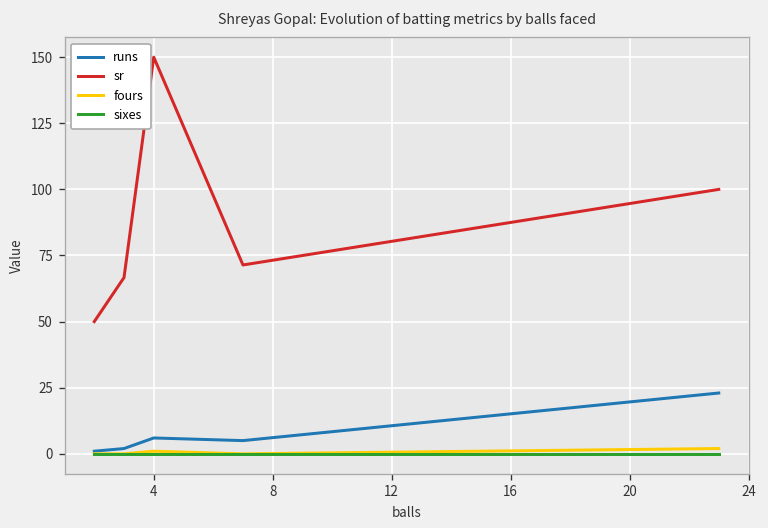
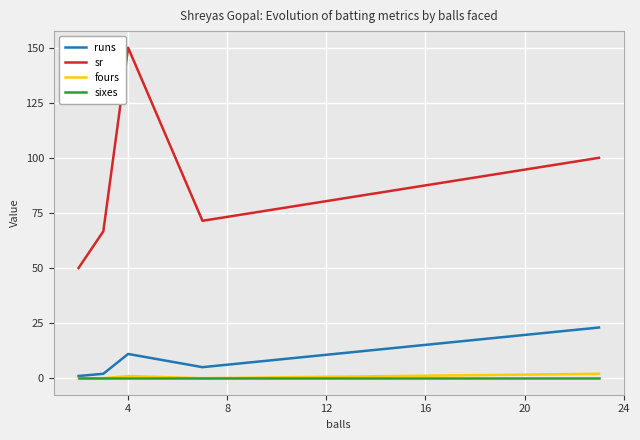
  {
    "runs": {
-     "4": 6
+     "4": 11
    },
    "sr": {
      "4": 150
    }
  }
